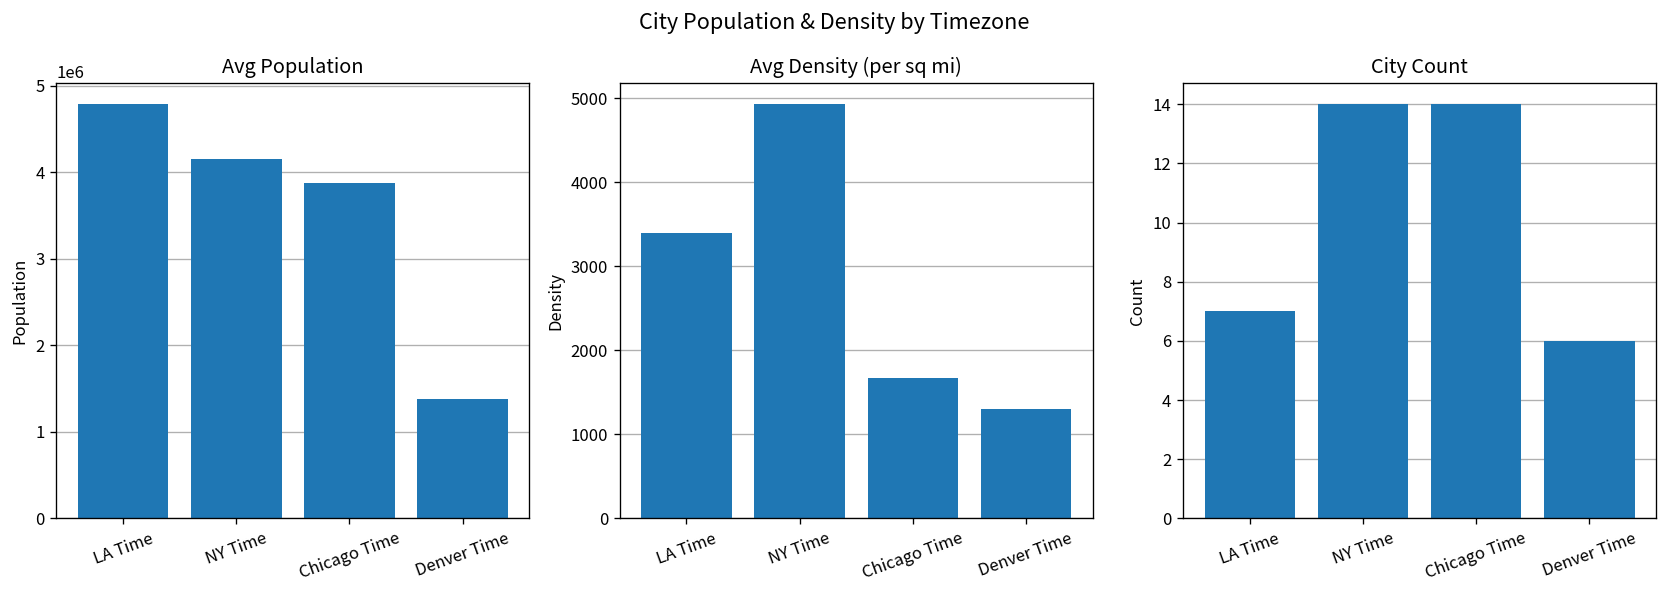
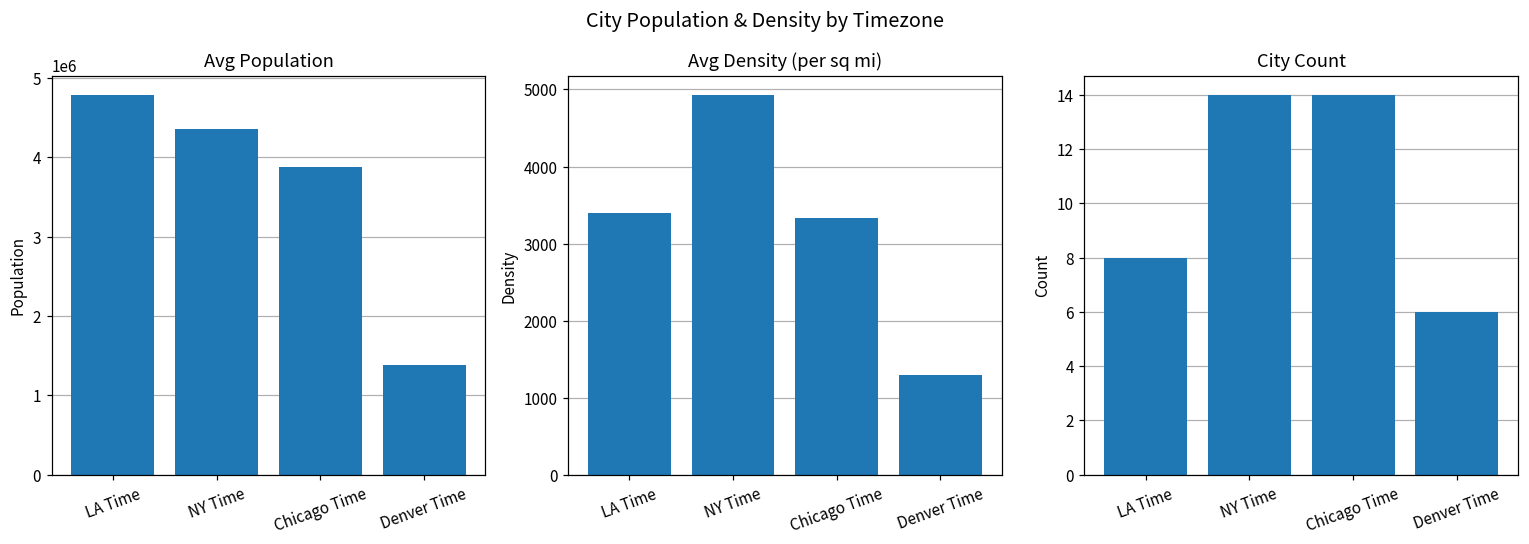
  {
    "Avg Population": {
      "LA Time": 4800000,
-     "NY Time": 4100000,
+     "NY Time": 4400000,
      "Chicago Time": 3900000,
      "Denver Time": 1400000
    },
    "Avg Density (per sq mi)": {
      "LA Time": 3400,
      "NY Time": 4900,
-     "Chicago Time": 1700,
+     "Chicago Time": 3300,
      "Denver Time": 1300
    },
    "City Count": {
-     "LA Time": 7,
+     "LA Time": 8,
      "NY Time": 14,
      "Chicago Time": 14,
      "Denver Time": 6
    }
  }
